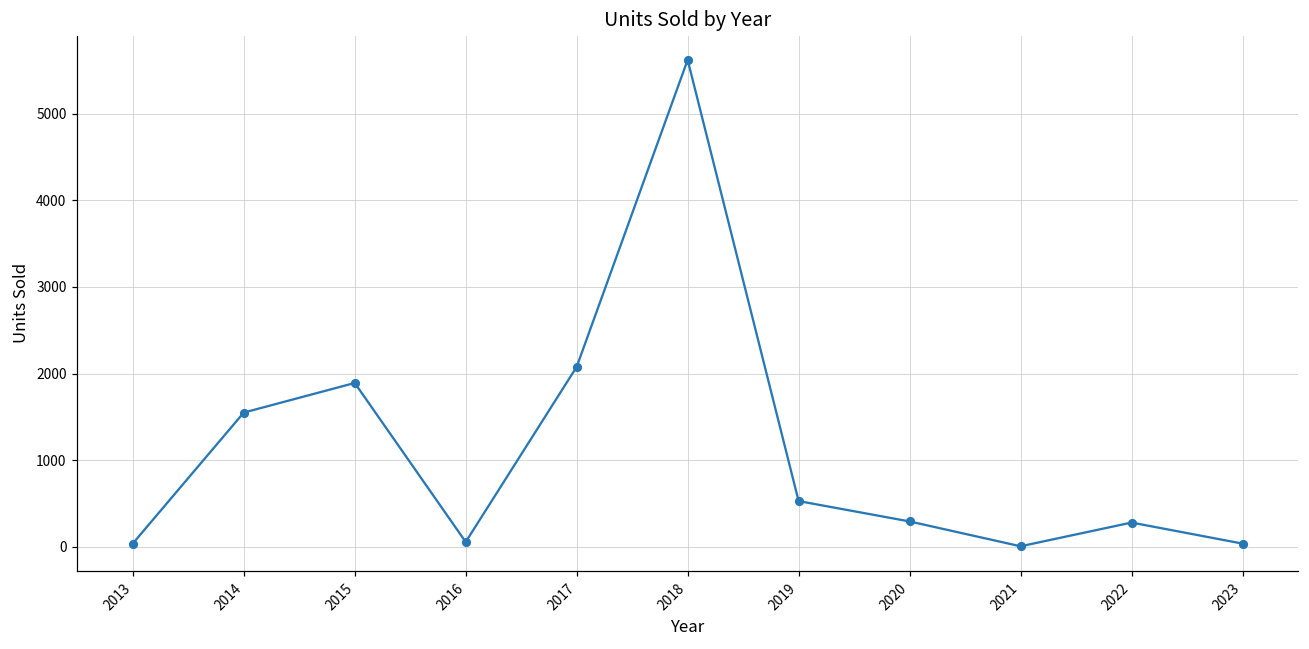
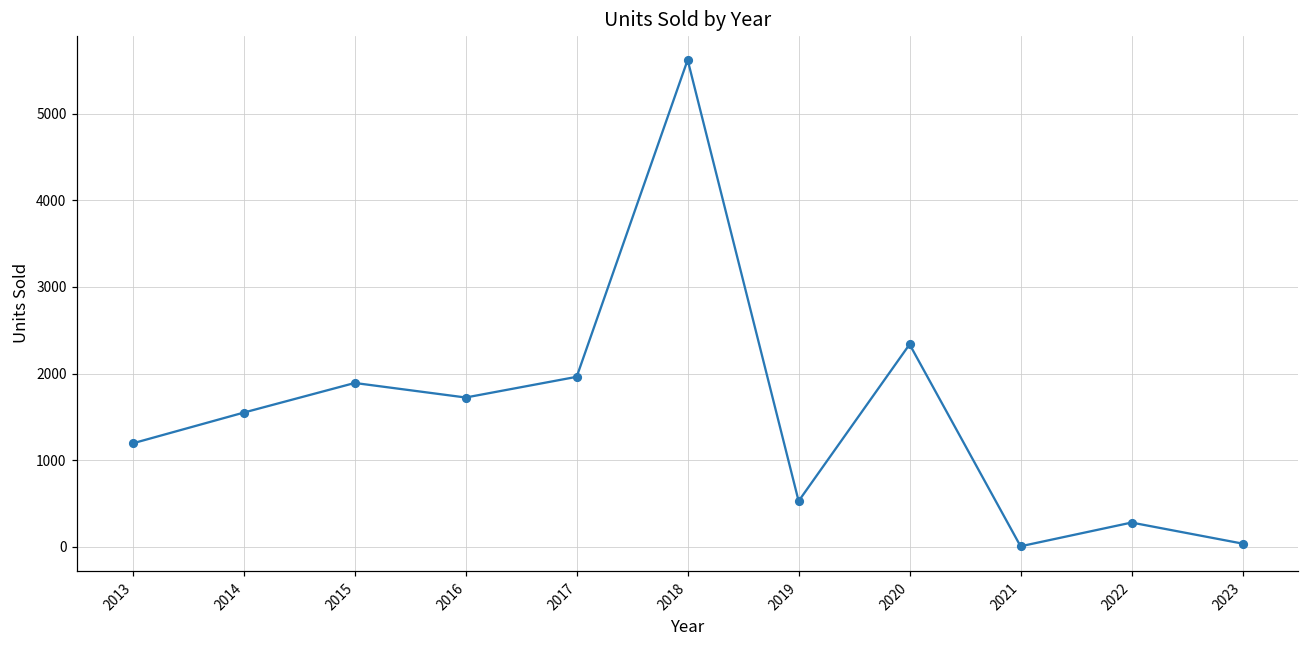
  {
-   "2013": 0,
+   "2013": 1200,
    "2014": 1500,
    "2015": 1900,
-   "2016": 100,
-   "2017": 2100,
+   "2016": 1700,
+   "2017": 2000,
    "2018": 5600,
    "2019": 500,
-   "2020": 300,
+   "2020": 2300,
    "2021": 0,
    "2022": 300,
    "2023": 0
  }
